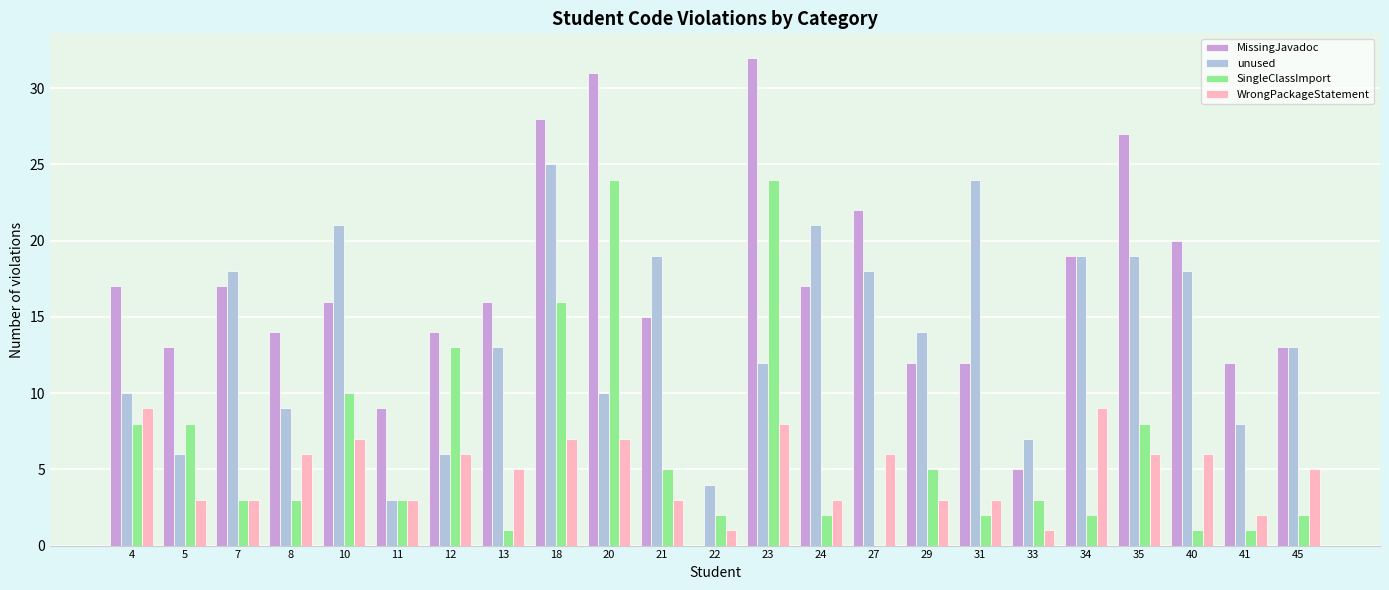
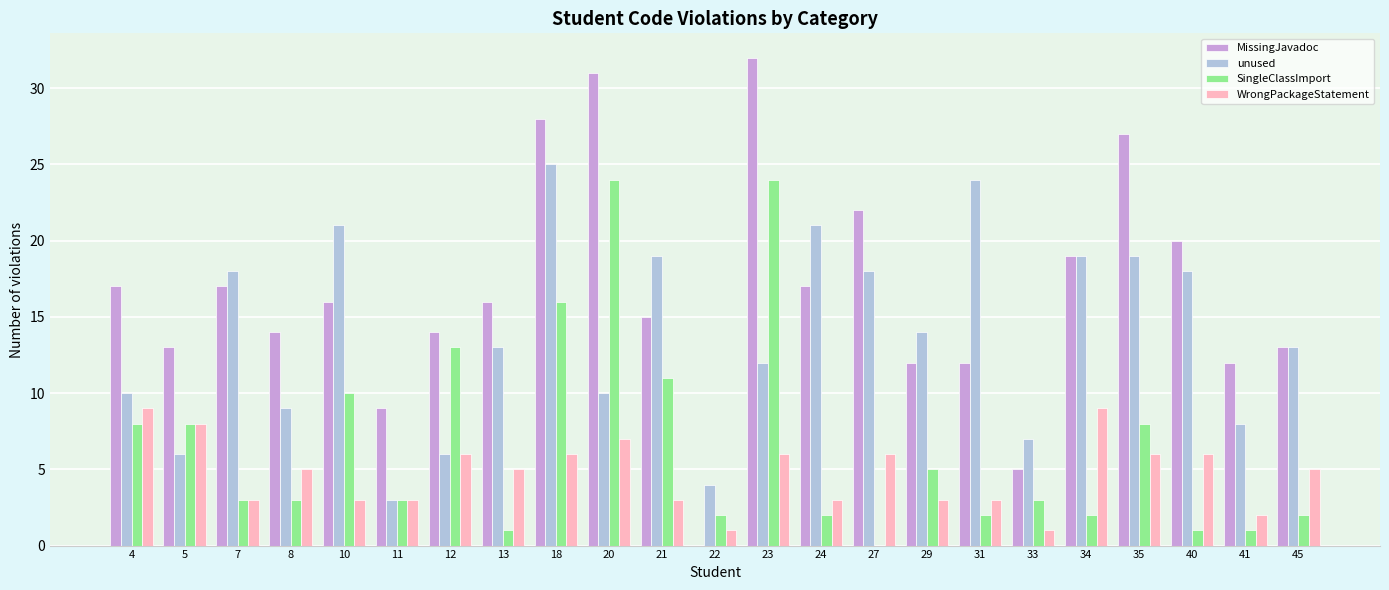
  {
    "SingleClassImport": {
      "4": 8,
      "5": 8,
      "7": 3,
      "8": 3,
      "10": 10,
      "11": 3,
      "12": 13,
      "13": 1,
      "18": 16,
      "20": 24,
-     "21": 5,
+     "21": 11,
      "22": 2,
      "23": 24,
      "24": 2,
      "27": 0,
      "29": 5,
      "31": 2,
      "33": 3,
      "34": 2,
      "35": 8,
      "40": 1,
      "41": 1,
      "45": 2
    },
    "WrongPackageStatement": {
      "4": 9,
-     "5": 3,
+     "5": 8,
      "7": 3,
-     "8": 6,
-     "10": 7,
+     "8": 5,
+     "10": 3,
      "11": 3,
      "12": 6,
      "13": 5,
-     "18": 7,
+     "18": 6,
      "20": 7,
      "21": 3,
      "22": 1,
-     "23": 8,
+     "23": 6,
      "24": 3,
      "27": 6,
      "29": 3,
      "31": 3,
      "33": 1,
      "34": 9,
      "35": 6,
      "40": 6,
      "41": 2,
      "45": 5
    }
  }
